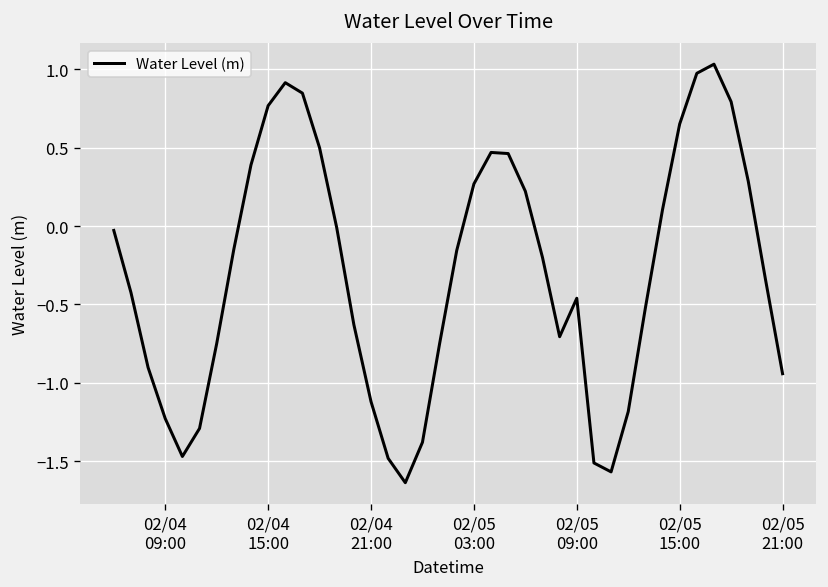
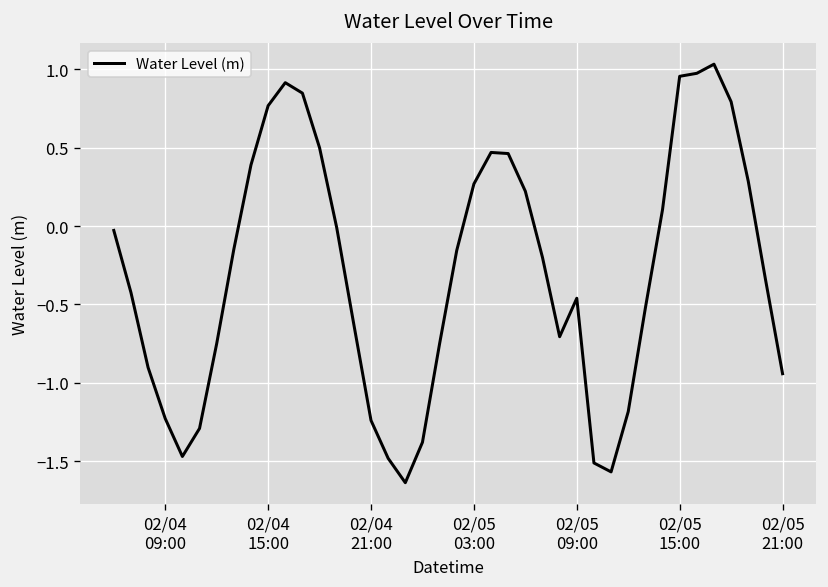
  {
    "02/04 09:00": -1.23,
    "02/04 15:00": 0.77,
-   "02/04 21:00": -1.12,
+   "02/04 21:00": -1.24,
    "02/05 03:00": 0.27,
    "02/05 09:00": -0.46,
-   "02/05 15:00": 0.65,
+   "02/05 15:00": 0.96,
    "02/05 21:00": -0.94
  }
